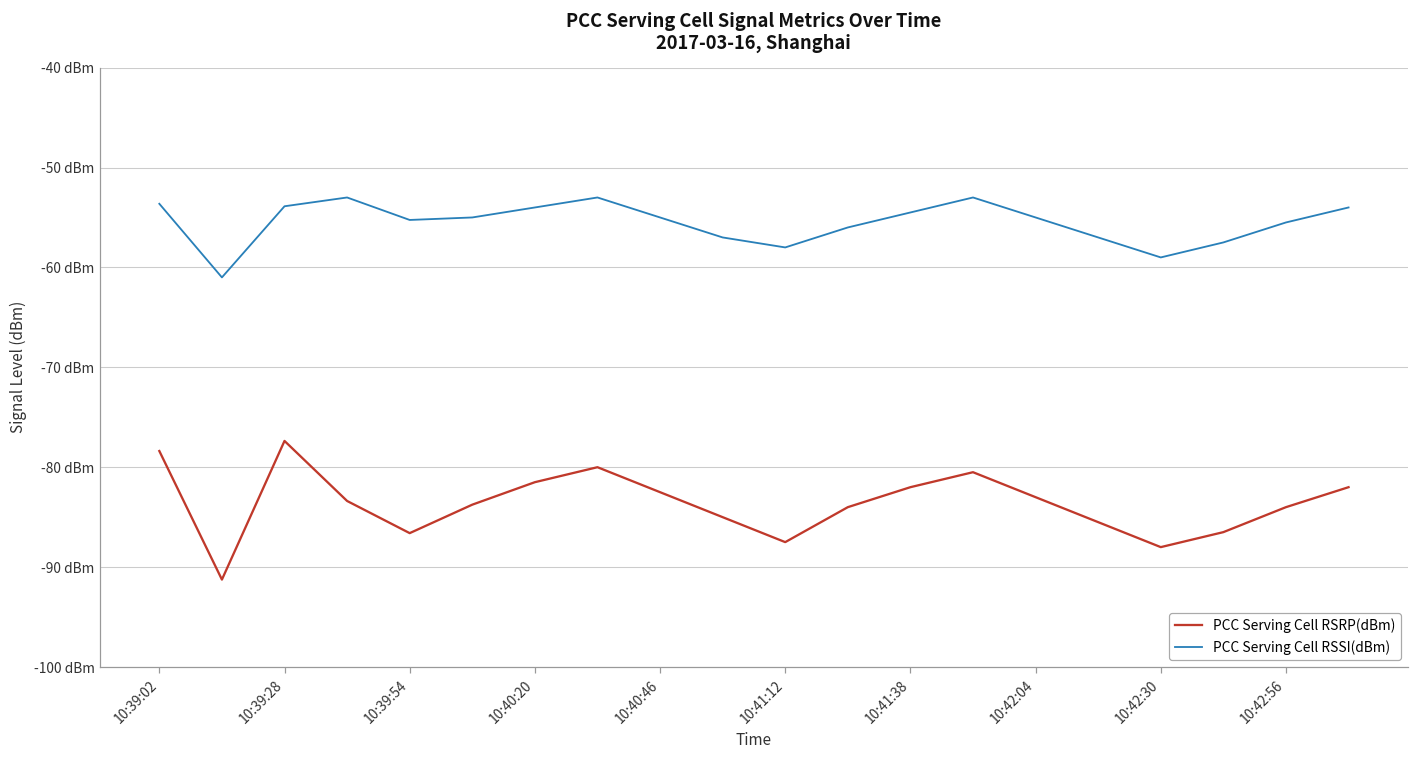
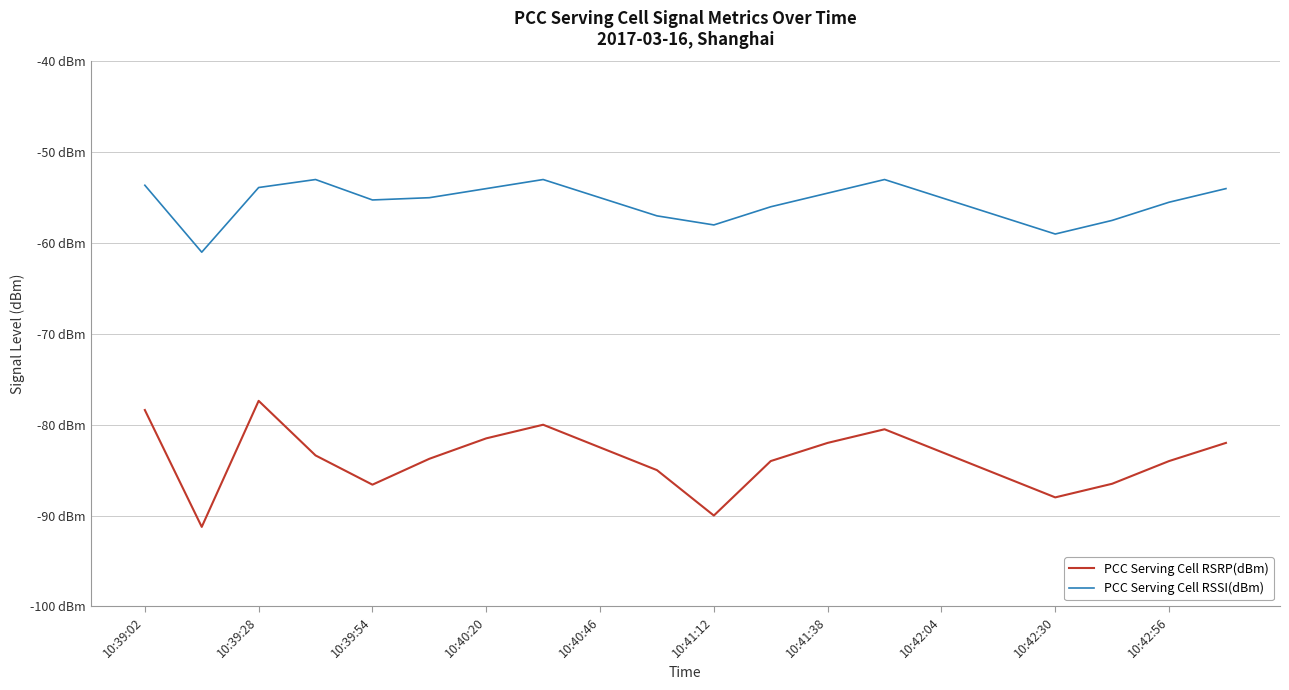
  {
    "PCC Serving Cell RSRP(dBm)": {
      "10:39:02": "-78 dBm",
      "10:39:28": "-77 dBm",
      "10:39:54": "-87 dBm",
      "10:40:20": "-82 dBm",
      "10:40:46": "-83 dBm",
-     "10:41:12": "-88 dBm",
+     "10:41:12": "-90 dBm",
      "10:41:38": "-82 dBm",
      "10:42:04": "-83 dBm",
      "10:42:30": "-88 dBm",
      "10:42:56": "-84 dBm"
    },
    "PCC Serving Cell RSSI(dBm)": {
      "10:39:02": "-54 dBm",
      "10:39:28": "-54 dBm",
      "10:39:54": "-55 dBm",
      "10:40:20": "-54 dBm",
      "10:40:46": "-55 dBm",
      "10:41:12": "-58 dBm",
      "10:41:38": "-55 dBm",
      "10:42:04": "-55 dBm",
      "10:42:30": "-59 dBm",
      "10:42:56": "-56 dBm"
    }
  }
